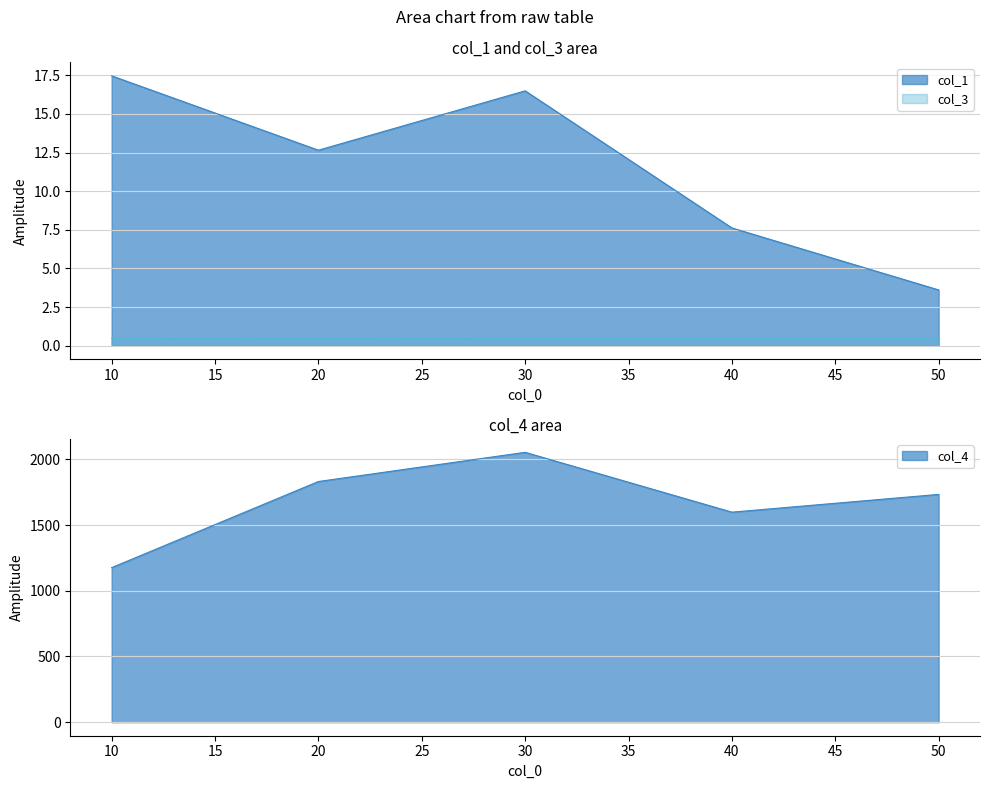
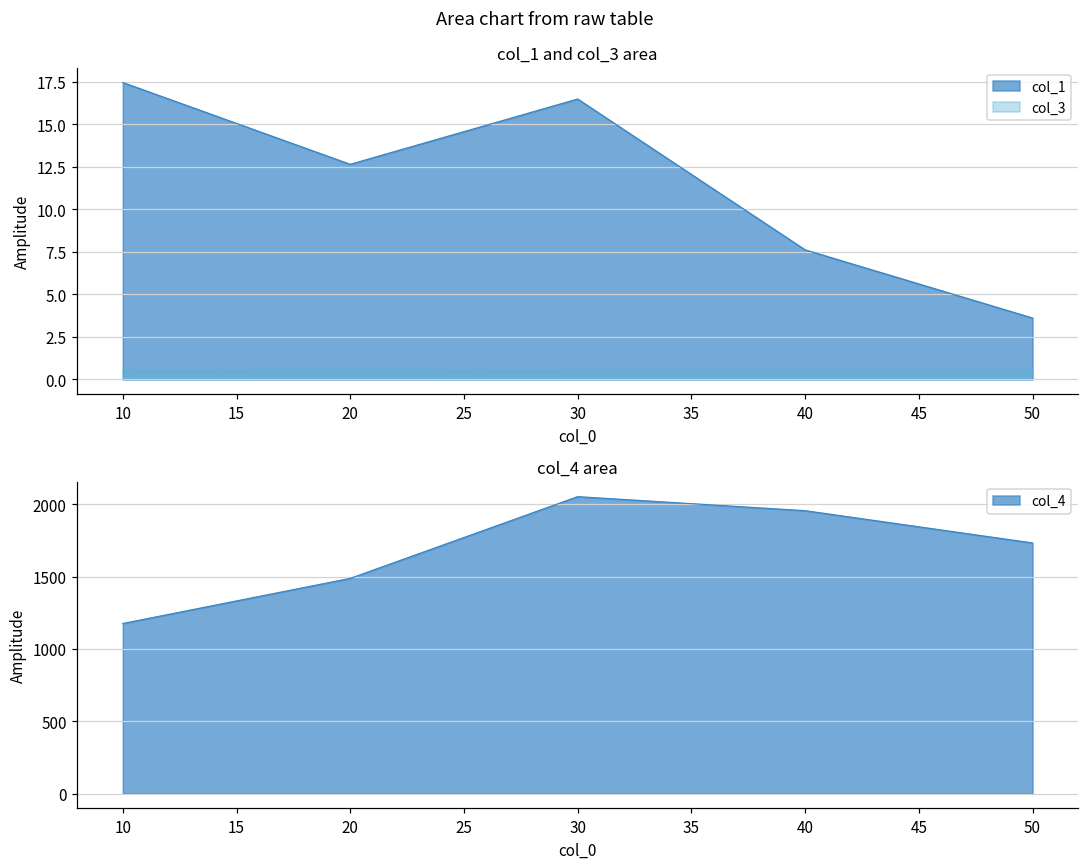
  {
    "col_4 area": {
      "10": 1180,
-     "20": 1830,
+     "20": 1490,
      "30": 2050,
-     "40": 1600,
+     "40": 1960,
      "50": 1730
    }
  }
